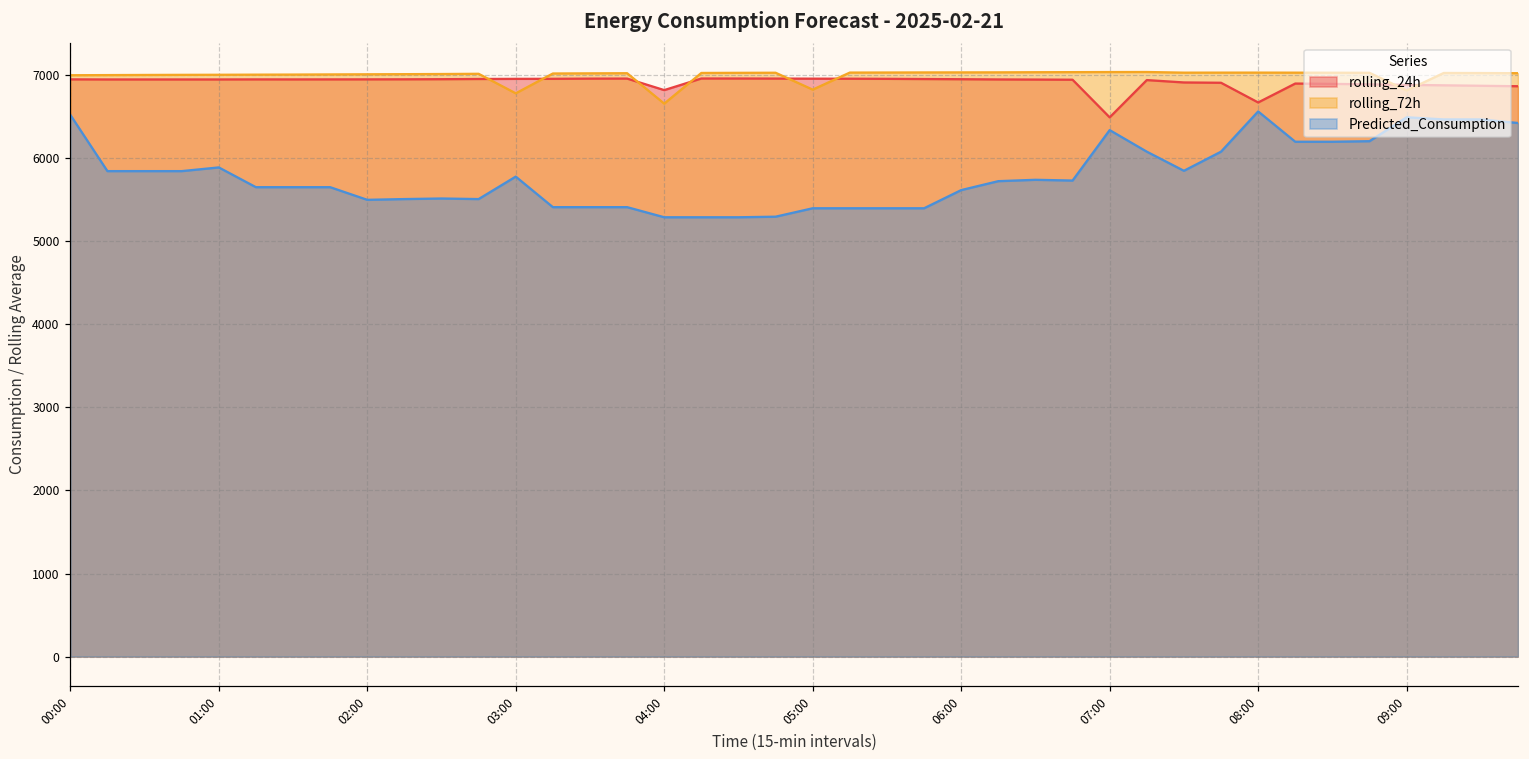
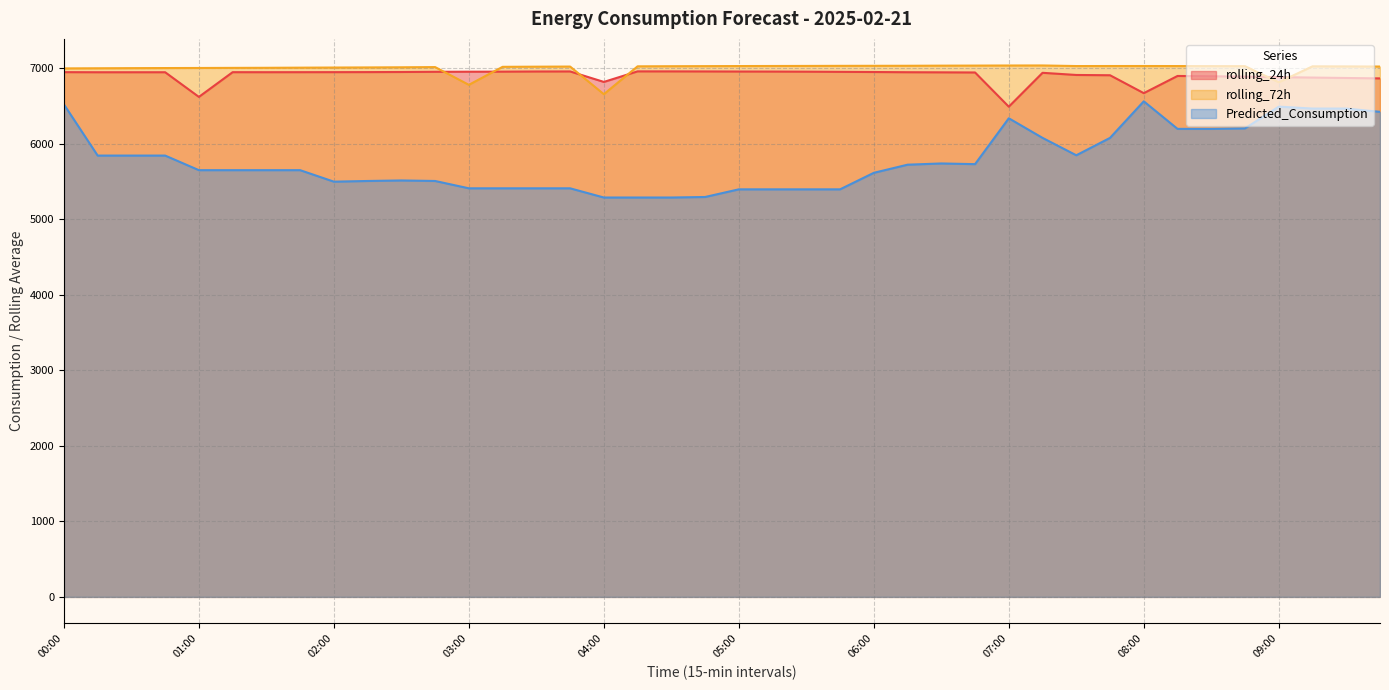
  {
    "rolling_24h": {
      "00:00": 6900,
-     "01:00": 6900,
+     "01:00": 6600,
      "02:00": 6900,
      "03:00": 7000,
      "04:00": 6800,
      "05:00": 7000,
      "06:00": 7000,
      "07:00": 6500,
      "08:00": 6700
    },
    "rolling_72h": {
      "00:00": 7000,
      "01:00": 7000,
      "02:00": 7000,
      "03:00": 6800,
      "04:00": 6700,
-     "05:00": 6800,
+     "05:00": 7000,
      "06:00": 7000,
      "07:00": 7000,
      "08:00": 7000
    },
    "Predicted_Consumption": {
      "00:00": 6500,
-     "01:00": 5900,
+     "01:00": 5700,
      "02:00": 5500,
-     "03:00": 5800,
+     "03:00": 5400,
      "04:00": 5300,
      "05:00": 5400,
      "06:00": 5600,
      "07:00": 6300,
      "08:00": 6600
    }
  }
